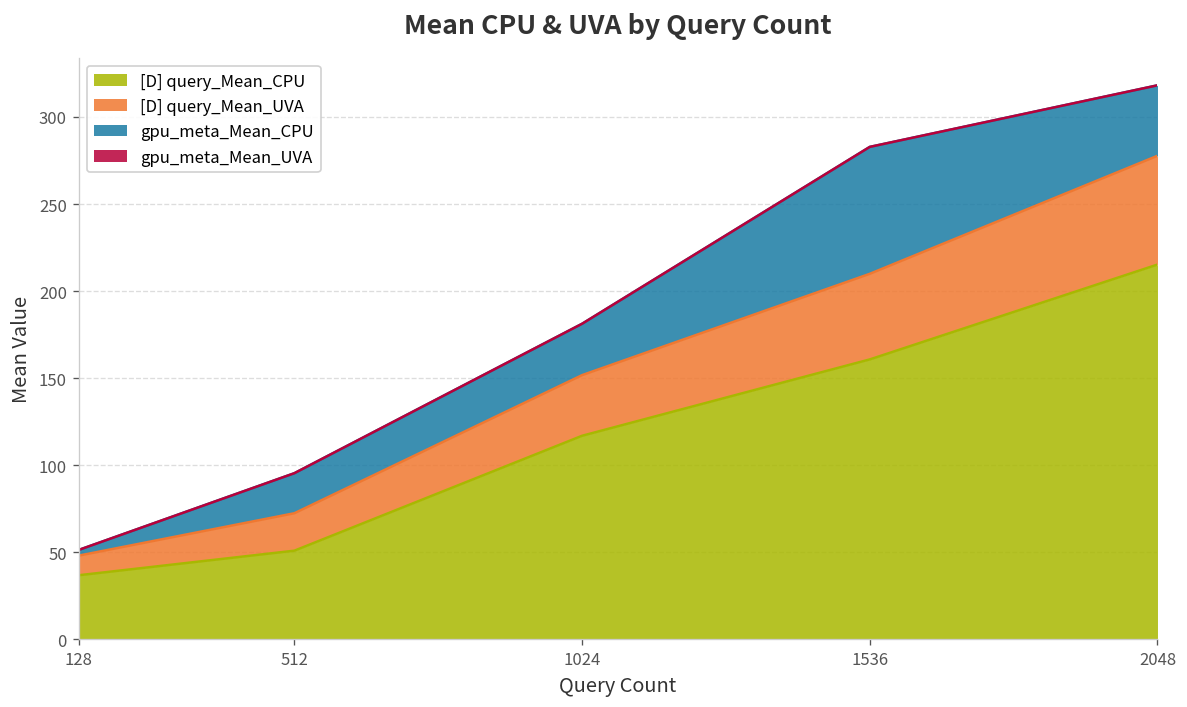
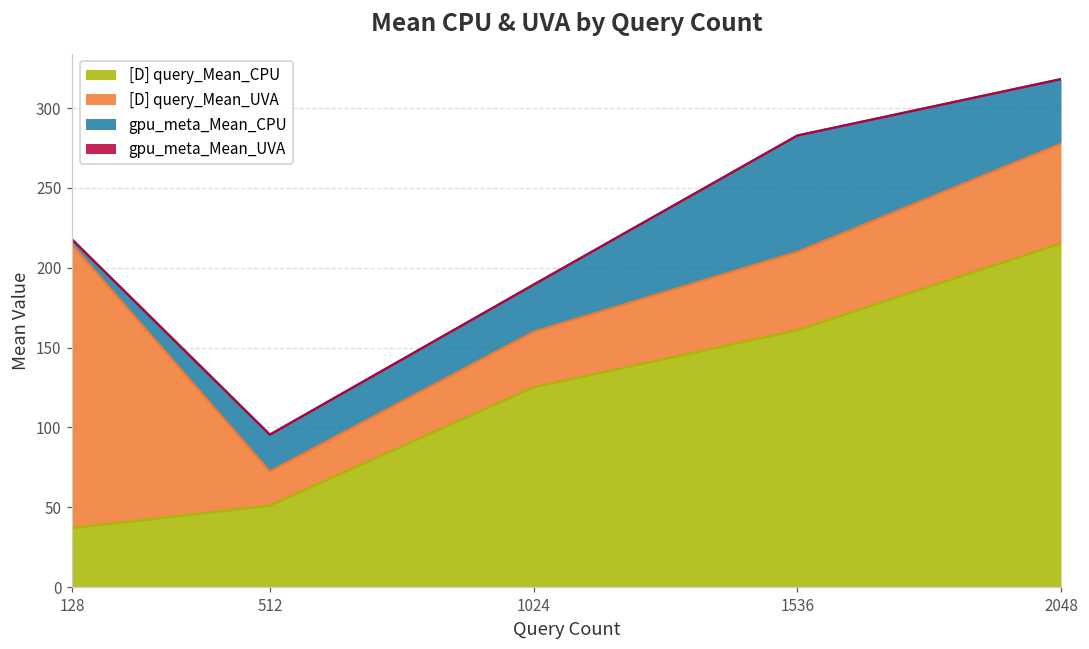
  {
    "[D] query_Mean_CPU": {
      "128": 37,
      "512": 51,
-     "1024": 117,
+     "1024": 125,
      "1536": 161,
      "2048": 215
    },
    "[D] query_Mean_UVA": {
-     "128": 11,
+     "128": 178,
      "512": 22,
      "1024": 35,
      "1536": 49,
      "2048": 62
    }
  }
